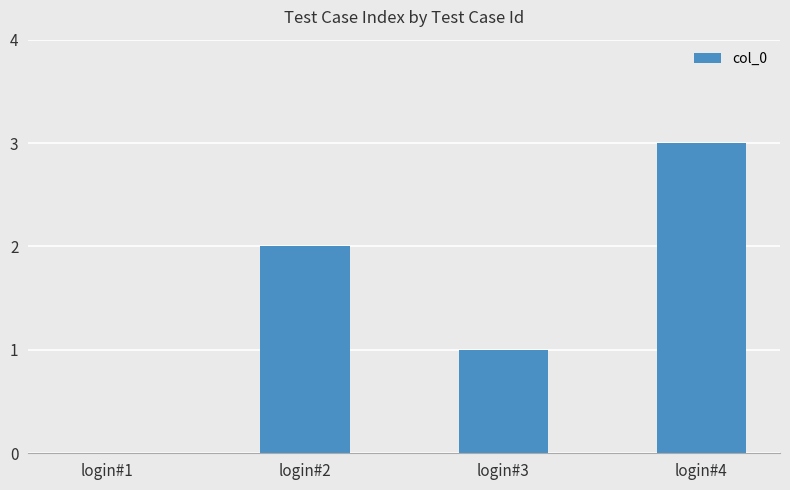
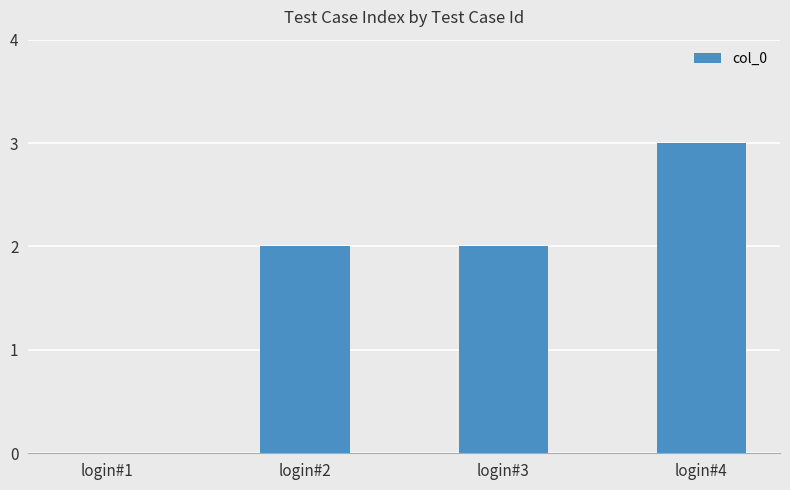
  {
    "login#1": 0,
    "login#2": 2,
-   "login#3": 1,
+   "login#3": 2,
    "login#4": 3
  }
